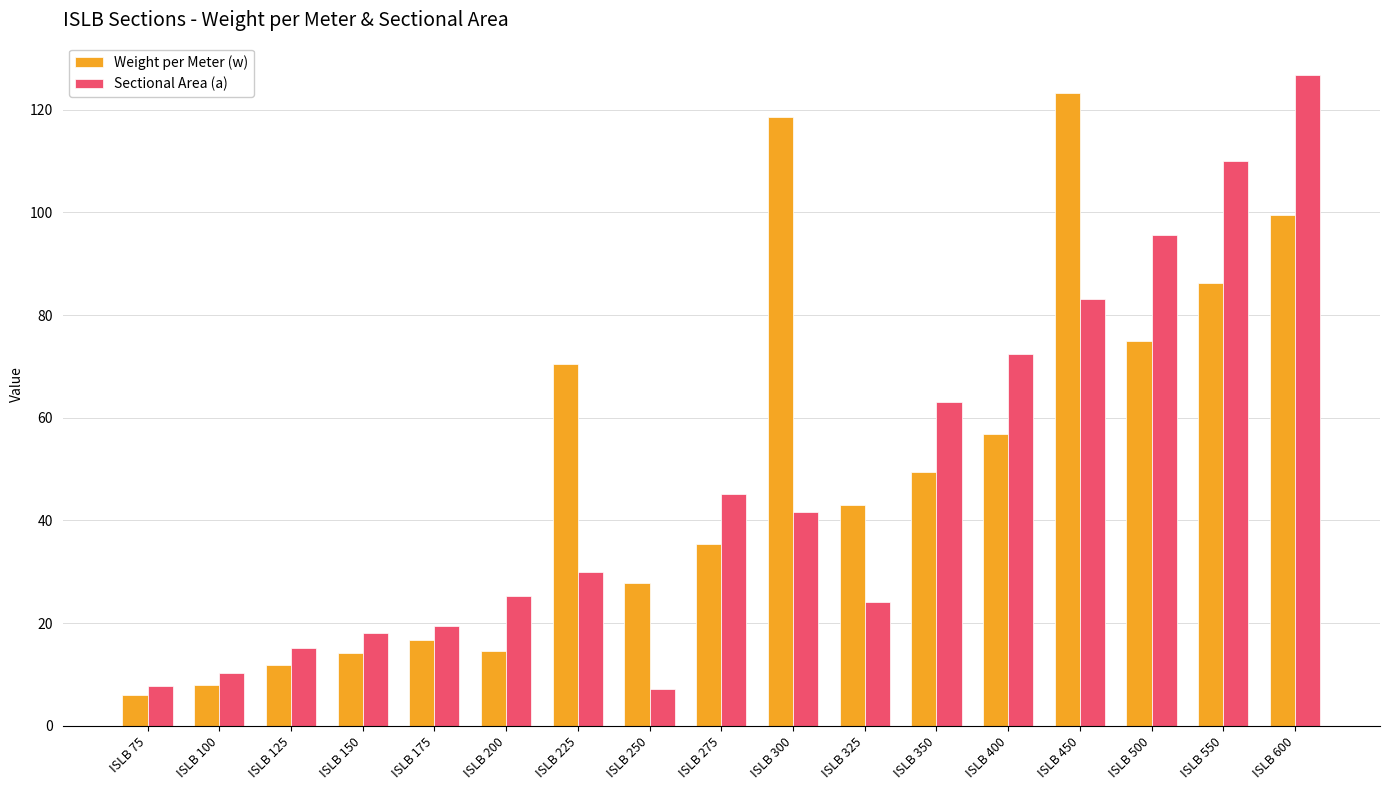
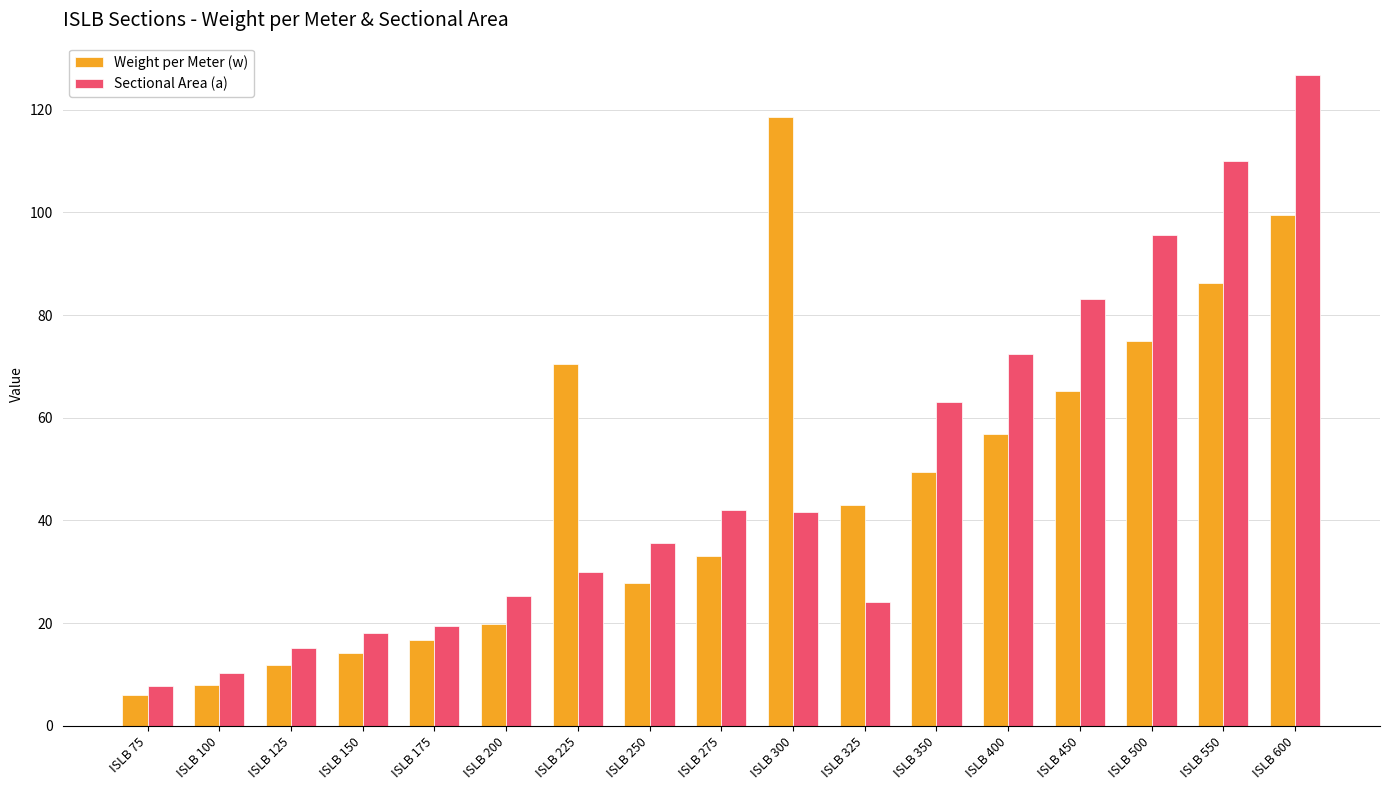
  {
    "Weight per Meter (w)": {
      "ISLB 75": 6,
      "ISLB 100": 8,
      "ISLB 125": 12,
      "ISLB 150": 14,
      "ISLB 175": 17,
-     "ISLB 200": 15,
+     "ISLB 200": 20,
      "ISLB 225": 70,
      "ISLB 250": 28,
-     "ISLB 275": 35,
+     "ISLB 275": 33,
      "ISLB 300": 119,
      "ISLB 325": 43,
      "ISLB 350": 50,
      "ISLB 400": 57,
-     "ISLB 450": 123,
+     "ISLB 450": 65,
      "ISLB 500": 75,
      "ISLB 550": 86,
      "ISLB 600": 100
    },
    "Sectional Area (a)": {
      "ISLB 75": 8,
      "ISLB 100": 10,
      "ISLB 125": 15,
      "ISLB 150": 18,
      "ISLB 175": 19,
      "ISLB 200": 25,
      "ISLB 225": 30,
-     "ISLB 250": 7,
-     "ISLB 275": 45,
+     "ISLB 250": 36,
+     "ISLB 275": 42,
      "ISLB 300": 42,
      "ISLB 325": 24,
      "ISLB 350": 63,
      "ISLB 400": 72,
      "ISLB 450": 83,
      "ISLB 500": 96,
      "ISLB 550": 110,
      "ISLB 600": 127
    }
  }
